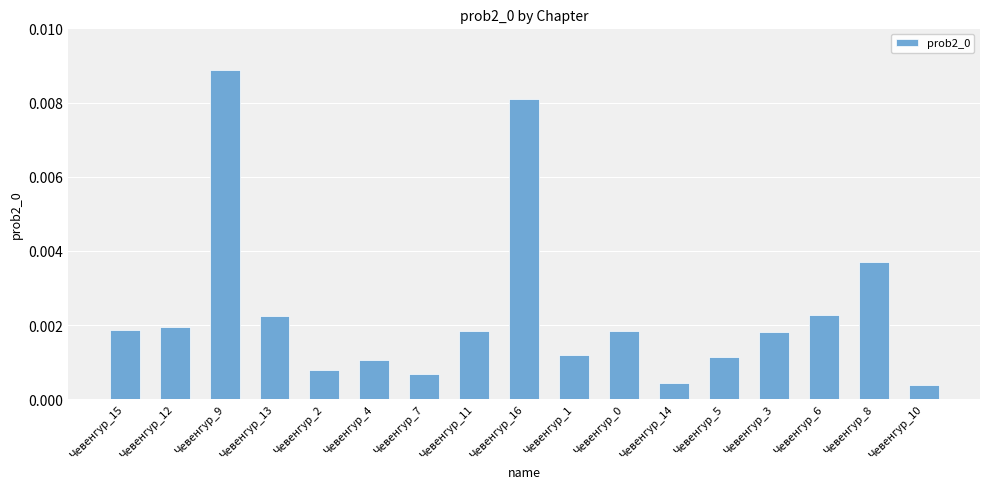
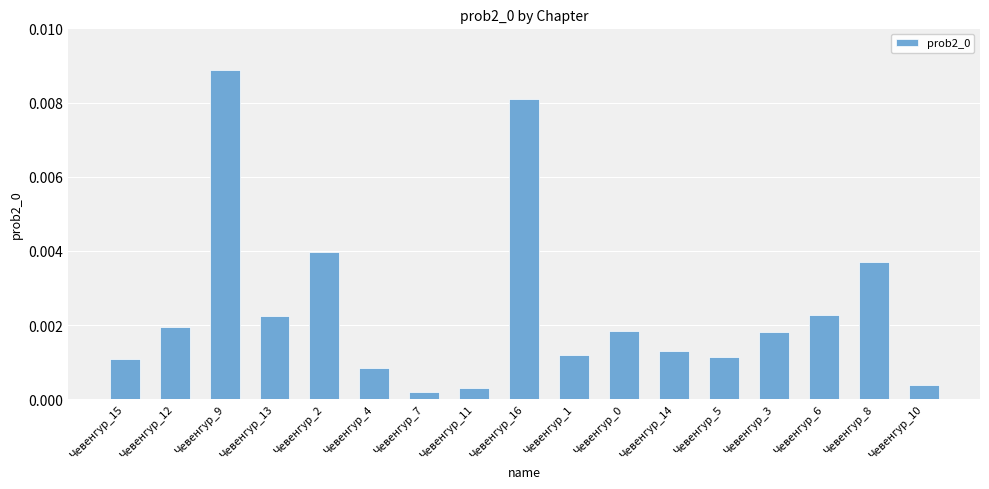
  {
-   "Чевенгур_15": 0.0019,
+   "Чевенгур_15": 0.0011,
    "Чевенгур_12": 0.0019,
    "Чевенгур_9": 0.0089,
    "Чевенгур_13": 0.0023,
-   "Чевенгур_2": 0.0008,
-   "Чевенгур_4": 0.0011,
-   "Чевенгур_7": 0.0007,
-   "Чевенгур_11": 0.0018,
+   "Чевенгур_2": 0.0040,
+   "Чевенгур_4": 0.0008,
+   "Чевенгур_7": 0.0002,
+   "Чевенгур_11": 0.0003,
    "Чевенгур_16": 0.0081,
    "Чевенгур_1": 0.0012,
    "Чевенгур_0": 0.0018,
-   "Чевенгур_14": 0.0004,
+   "Чевенгур_14": 0.0013,
    "Чевенгур_5": 0.0011,
    "Чевенгур_3": 0.0018,
    "Чевенгур_6": 0.0023,
    "Чевенгур_8": 0.0037,
    "Чевенгур_10": 0.0004
  }
